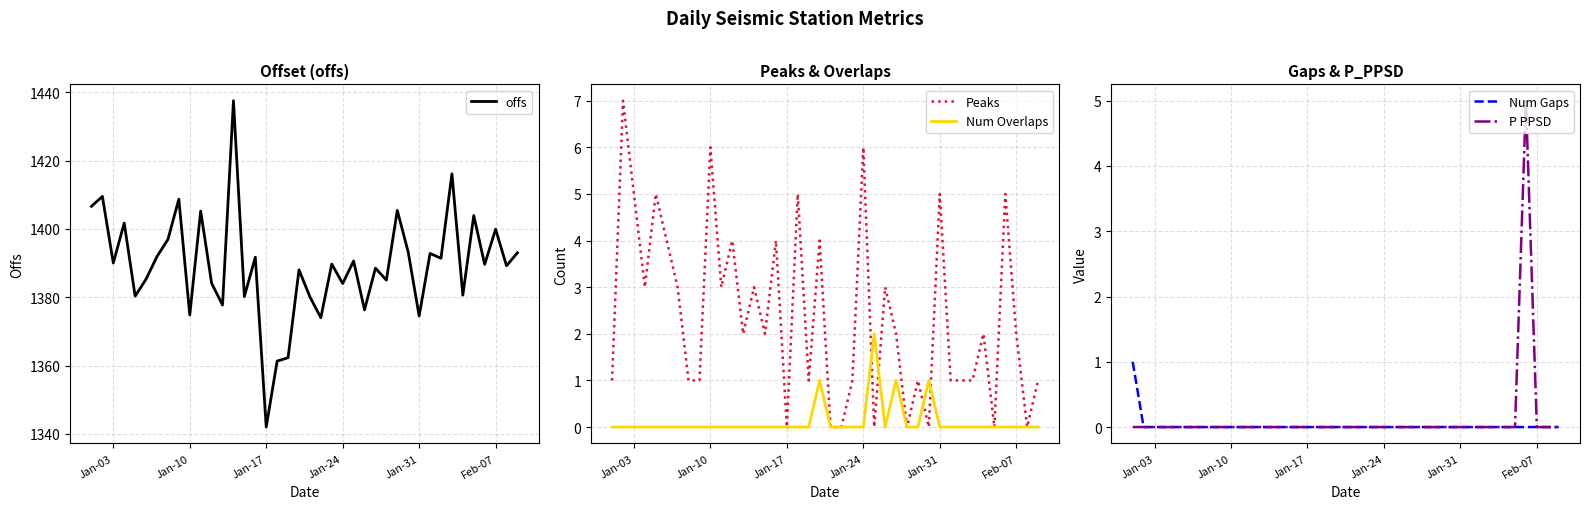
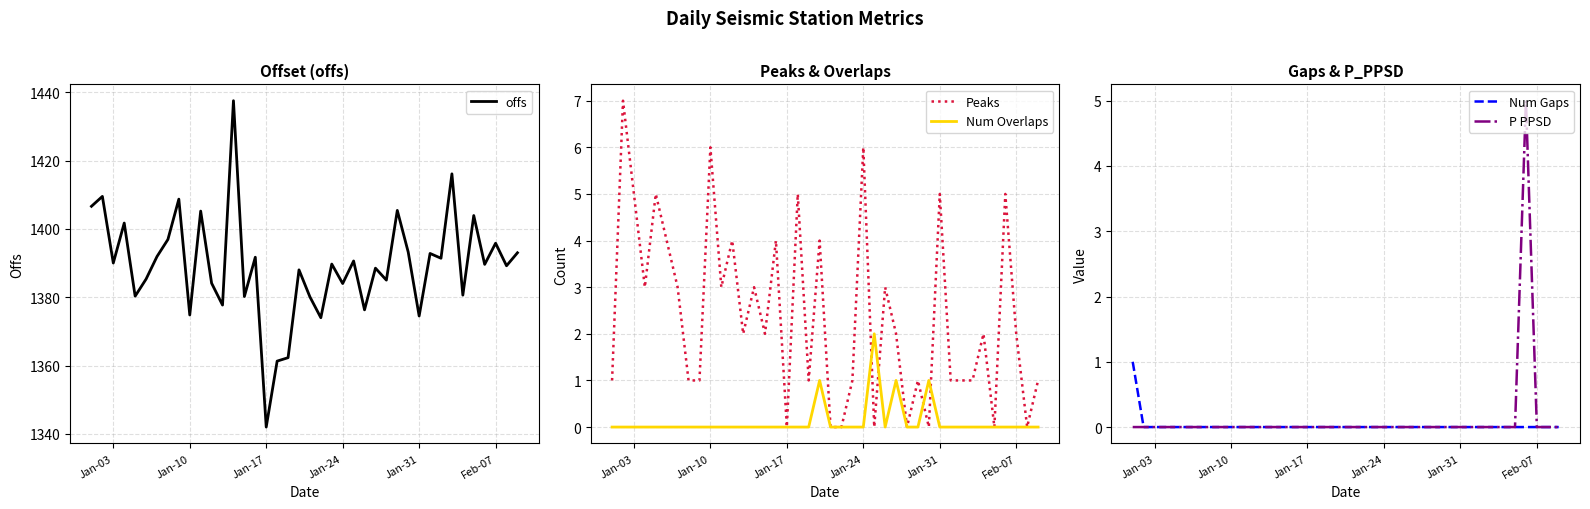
  {
    "Offset (offs)": {
      "Jan-03": 1390,
      "Jan-10": 1375,
      "Jan-17": 1342,
      "Jan-24": 1384,
      "Jan-31": 1375,
-     "Feb-07": 1400
+     "Feb-07": 1396
    },
    "Peaks & Overlaps": {
      "Peaks": {
        "Jan-03": 5.0,
        "Jan-10": 6.0,
        "Jan-24": 6.0,
        "Jan-31": 5.0,
        "Feb-07": 2.0
      },
      "Num Overlaps": {
        "Jan-03": 0.0,
        "Jan-10": 0.0,
        "Jan-24": 0.0,
        "Jan-31": 0.0,
        "Feb-07": 0.0
      }
    }
  }
